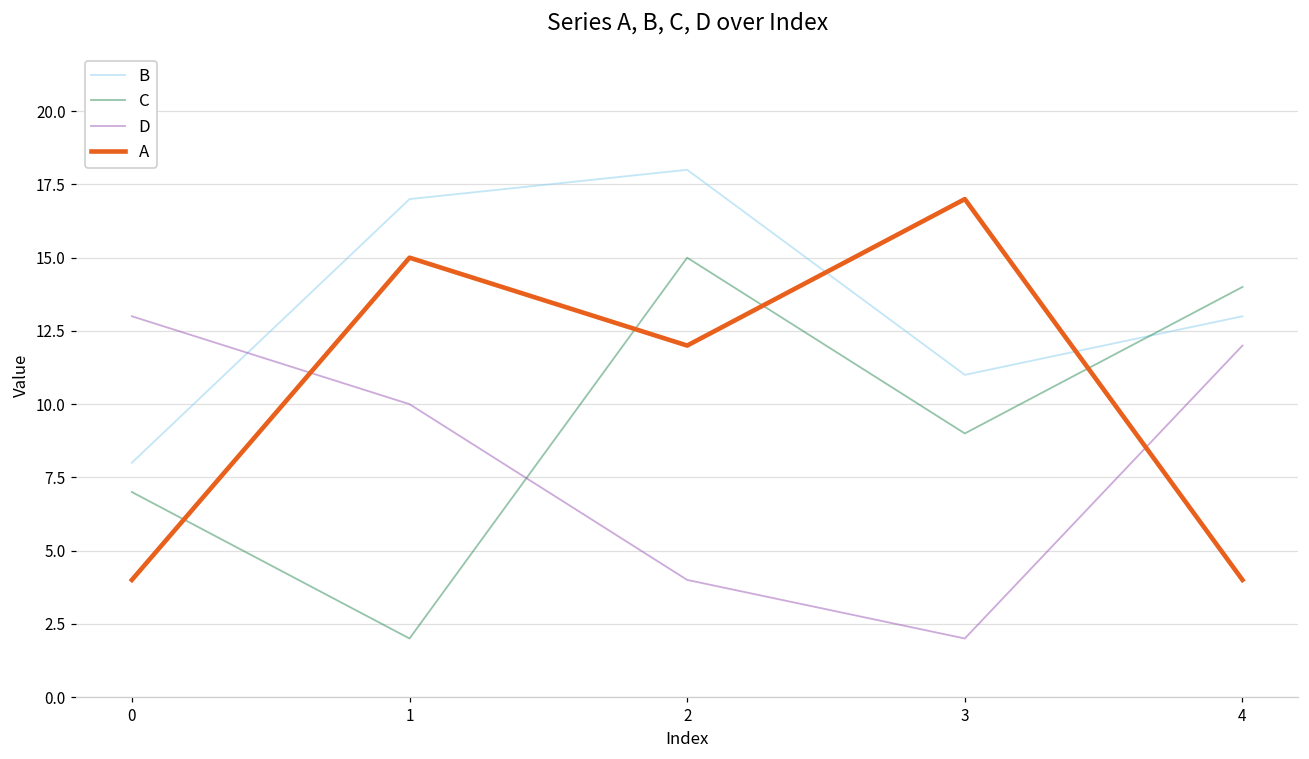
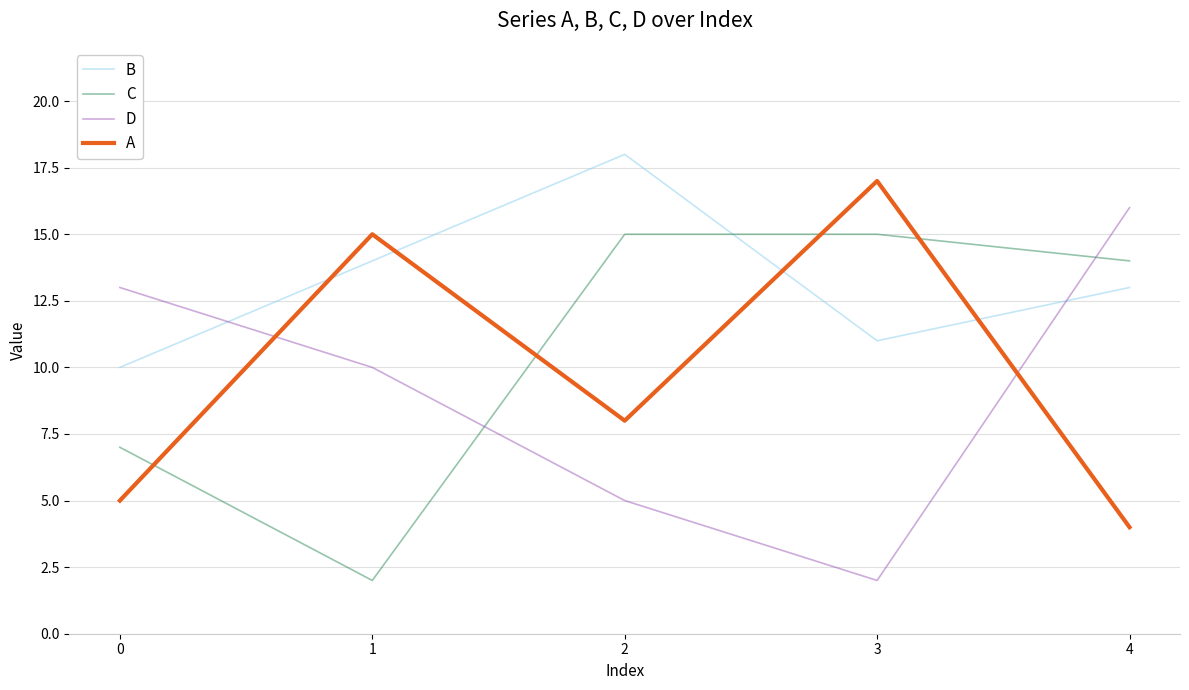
  {
    "B": {
-     "0": 8,
-     "1": 17,
+     "0": 10,
+     "1": 14,
      "2": 18,
      "3": 11,
      "4": 13
    },
    "C": {
      "0": 7,
      "1": 2,
      "2": 15,
-     "3": 9,
+     "3": 15,
      "4": 14
    },
    "D": {
      "0": 13,
      "1": 10,
-     "2": 4,
+     "2": 5,
      "3": 2,
-     "4": 12
+     "4": 16
    },
    "A": {
-     "0": 4,
+     "0": 5,
      "1": 15,
-     "2": 12,
+     "2": 8,
      "3": 17,
      "4": 4
    }
  }
